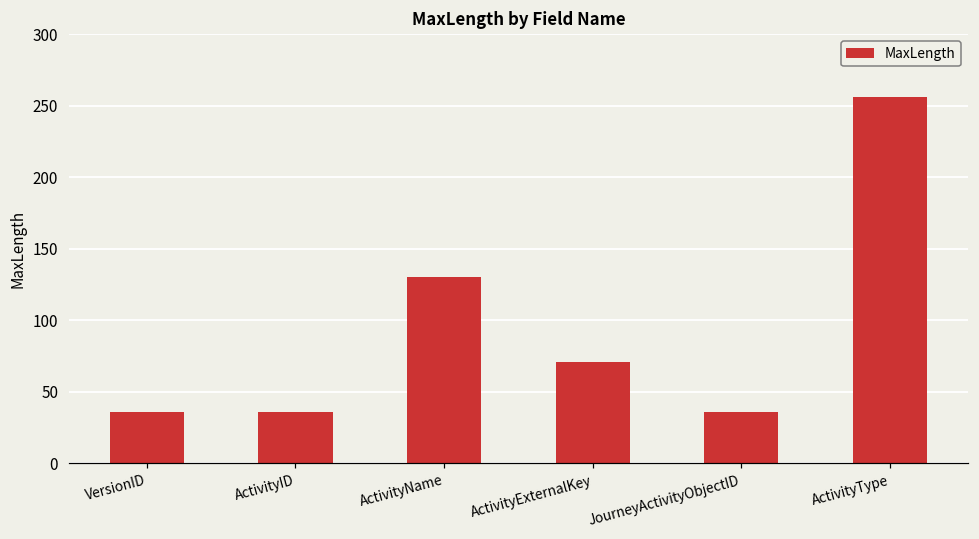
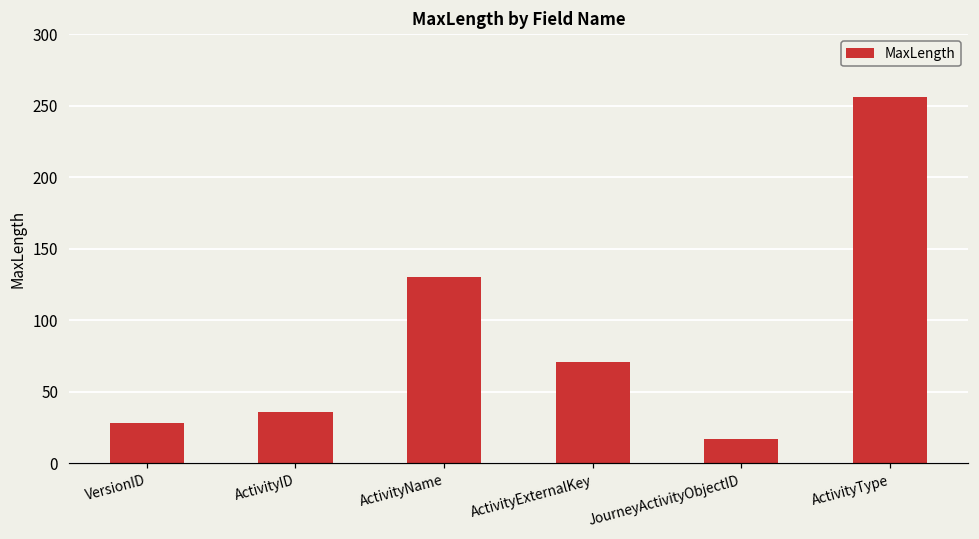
  {
-   "VersionID": 36,
+   "VersionID": 28,
    "ActivityID": 36,
    "ActivityName": 130,
    "ActivityExternalKey": 71,
-   "JourneyActivityObjectID": 36,
+   "JourneyActivityObjectID": 17,
    "ActivityType": 256
  }
